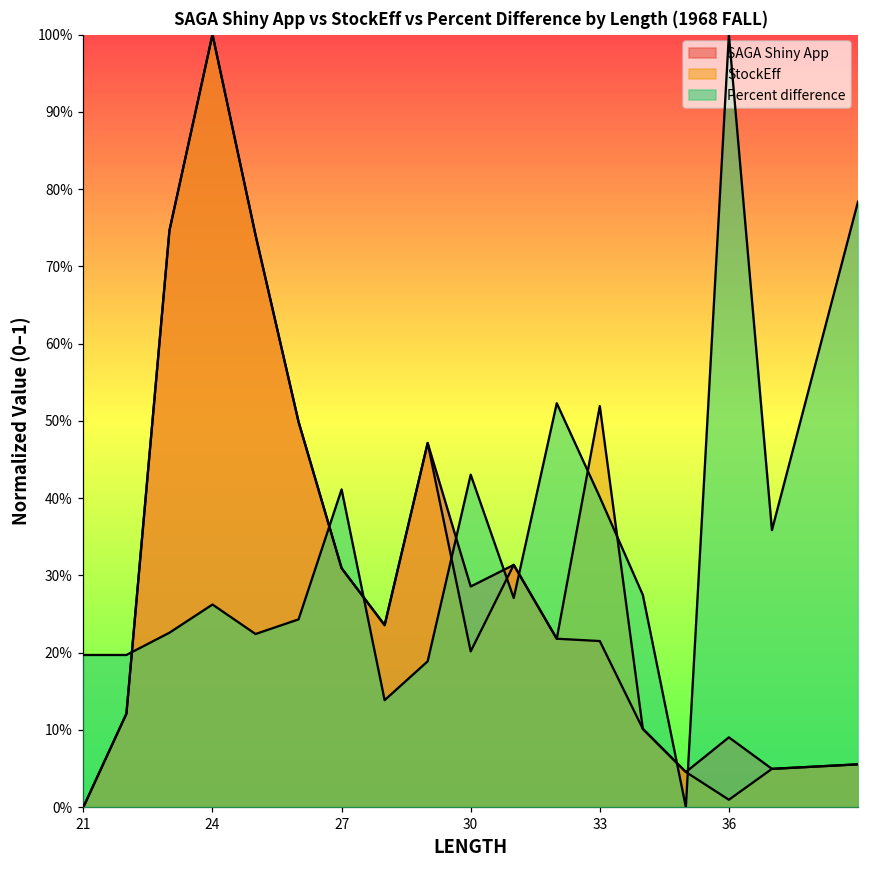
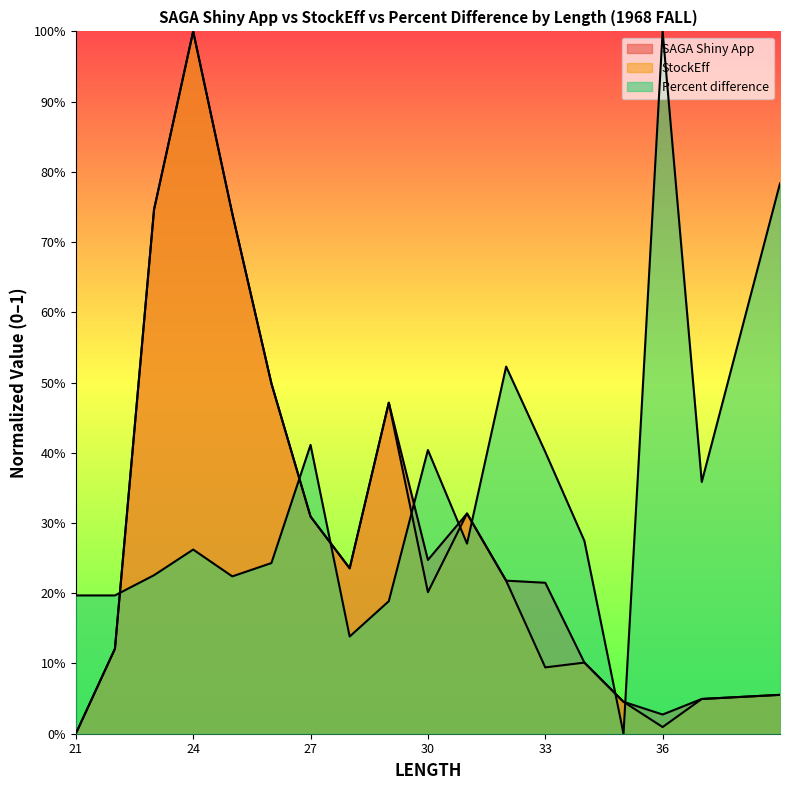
  {
    "SAGA Shiny App": {
-     "30": "29%",
+     "30": "25%",
      "33": "21%",
-     "36": "9%"
+     "36": "3%"
    },
    "StockEff": {
      "30": "20%",
-     "33": "52%",
+     "33": "9%",
      "36": "1%"
    },
    "Percent difference": {
      "21": "20%",
      "24": "26%",
      "27": "41%",
-     "30": "43%",
+     "30": "40%",
      "33": "40%",
      "36": "100%"
    }
  }
